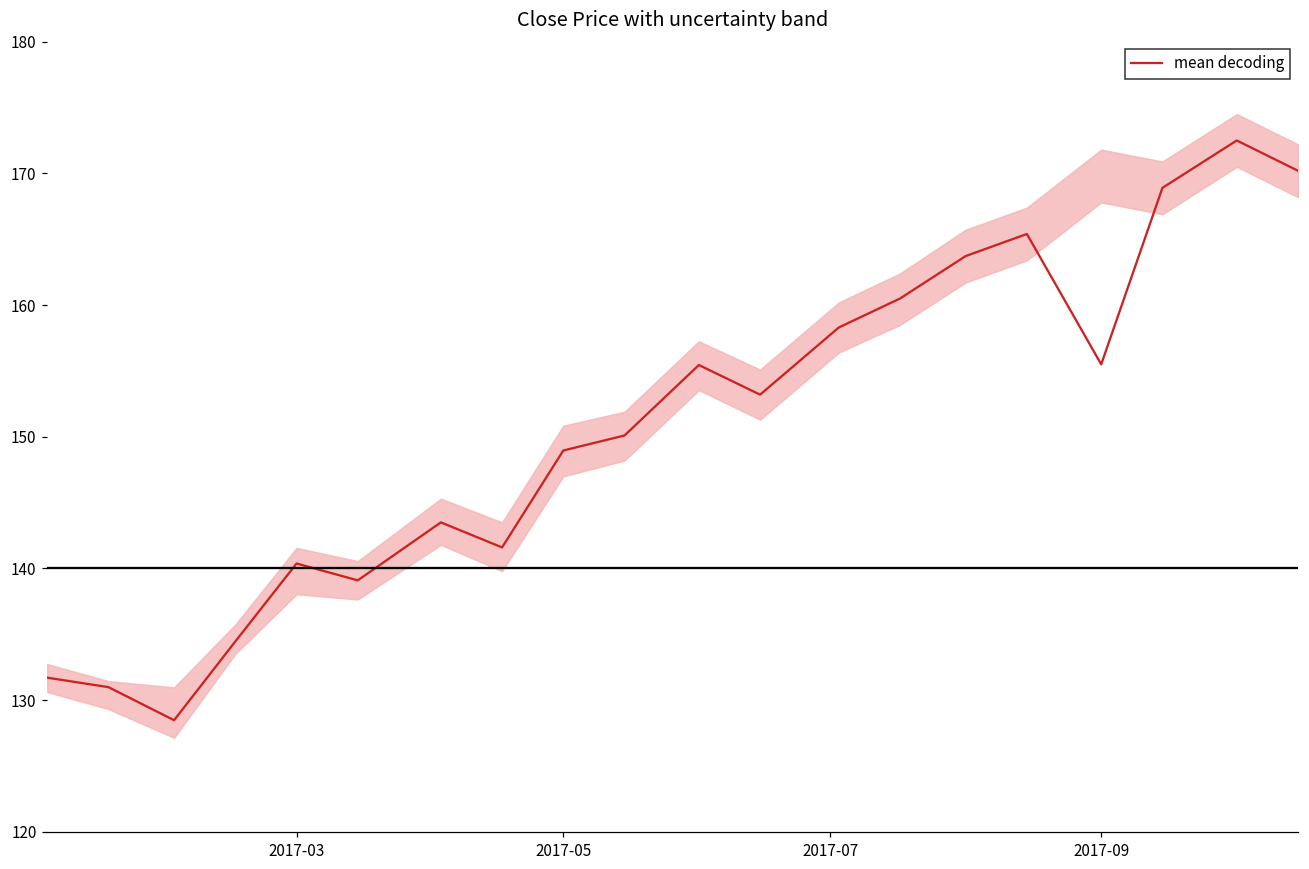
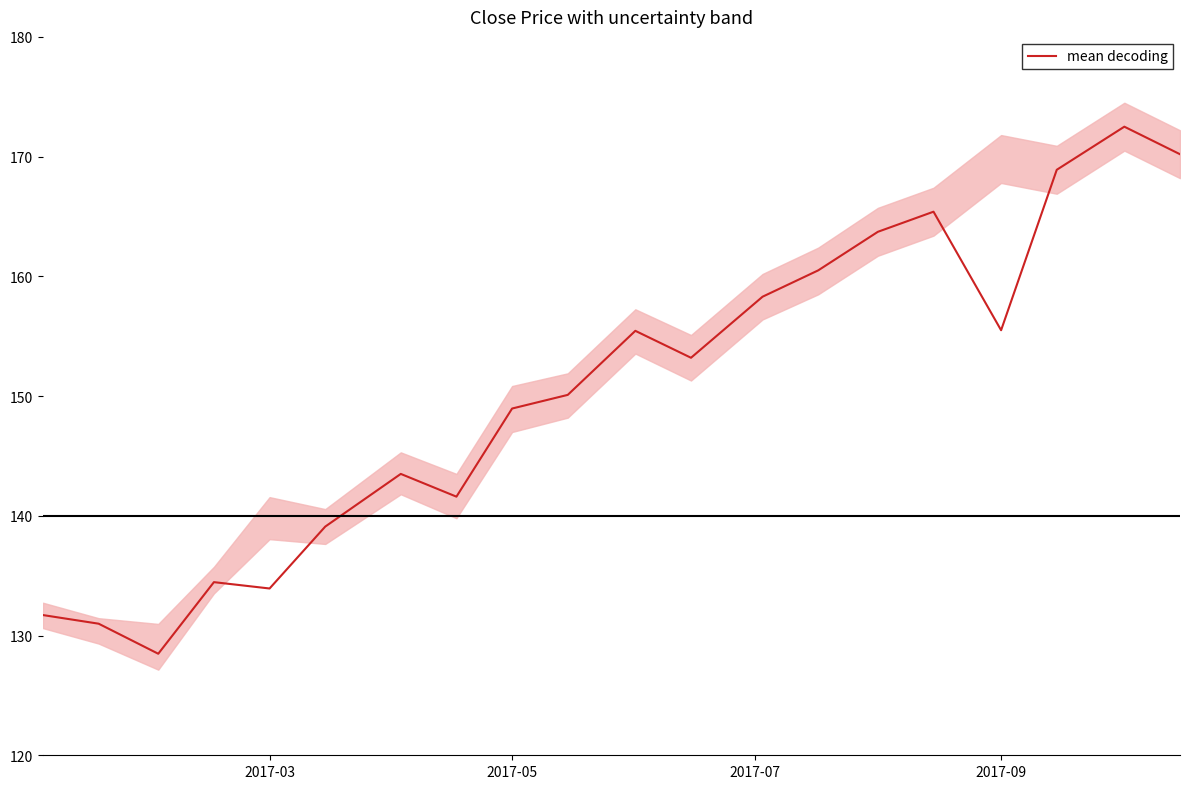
  {
    "mean decoding": {
-     "2017-03": 140.4,
+     "2017-03": 133.9,
      "2017-05": 149.0,
      "2017-09": 155.5
    }
  }
